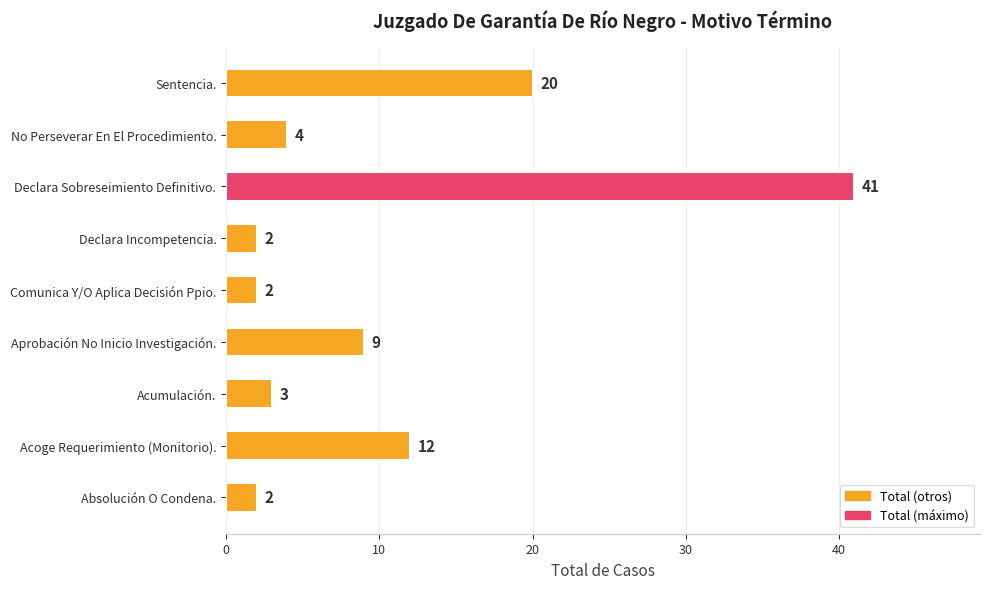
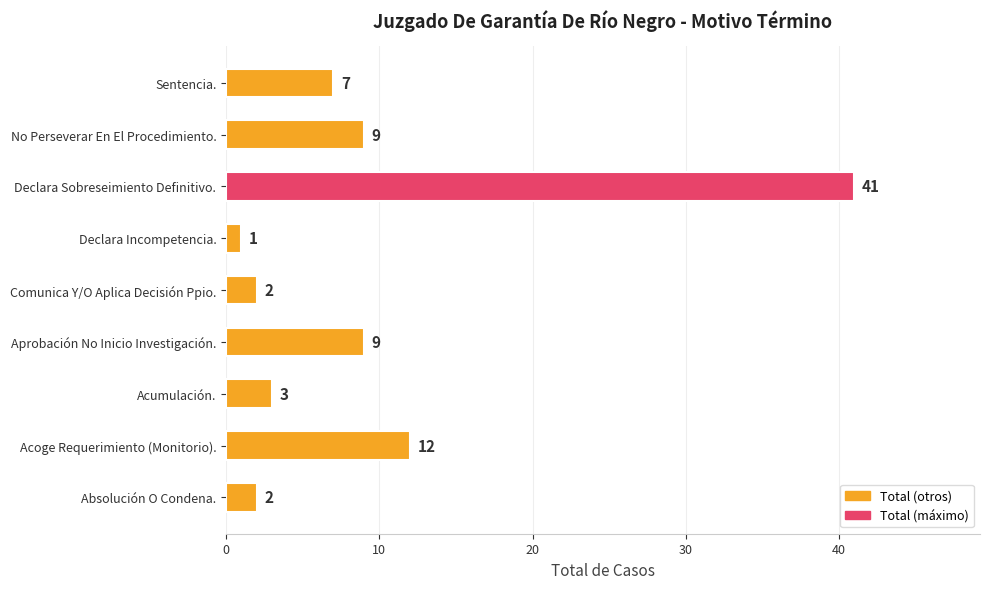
  {
-   "Sentencia.": 20,
-   "No Perseverar En El Procedimiento.": 4,
+   "Sentencia.": 7,
+   "No Perseverar En El Procedimiento.": 9,
    "Declara Sobreseimiento Definitivo.": 41,
-   "Declara Incompetencia.": 2,
+   "Declara Incompetencia.": 1,
    "Comunica Y/O Aplica Decisión Ppio.": 2,
    "Aprobación No Inicio Investigación.": 9,
    "Acumulación.": 3,
    "Acoge Requerimiento (Monitorio).": 12,
    "Absolución O Condena.": 2
  }
